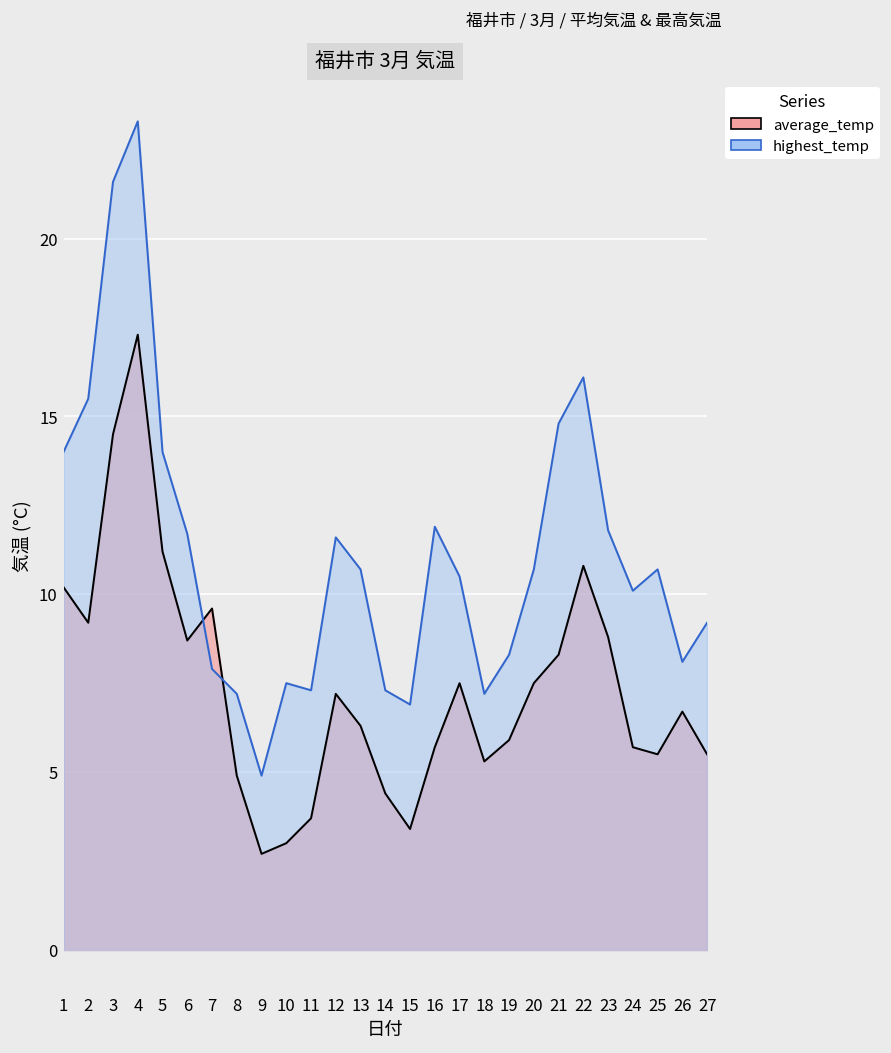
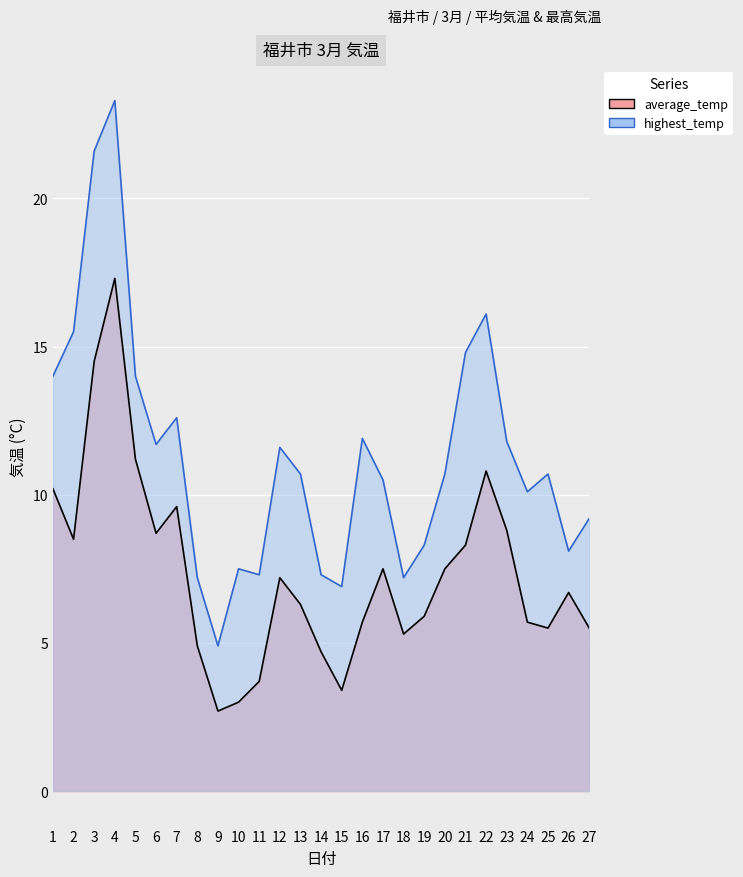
  {
    "average_temp": {
      "1": 10.2,
-     "2": 9.2,
+     "2": 8.5,
      "3": 14.5,
      "4": 17.3,
      "5": 11.2,
      "6": 8.7,
      "7": 9.6,
      "8": 4.9,
      "9": 2.7,
      "10": 3.0,
      "11": 3.7,
      "12": 7.2,
      "13": 6.3,
-     "14": 4.4,
+     "14": 4.7,
      "15": 3.4,
      "16": 5.7,
      "17": 7.5,
      "18": 5.3,
      "19": 5.9,
      "20": 7.5,
      "21": 8.3,
      "22": 10.8,
      "23": 8.8,
      "24": 5.7,
      "25": 5.5,
      "26": 6.7,
      "27": 5.5
    },
    "highest_temp": {
      "1": 14.0,
      "2": 15.5,
      "3": 21.6,
      "4": 23.3,
      "5": 14.0,
      "6": 11.7,
-     "7": 7.9,
+     "7": 12.6,
      "8": 7.2,
      "9": 4.9,
      "10": 7.5,
      "11": 7.3,
      "12": 11.6,
      "13": 10.7,
      "14": 7.3,
      "15": 6.9,
      "16": 11.9,
      "17": 10.5,
      "18": 7.2,
      "19": 8.3,
      "20": 10.7,
      "21": 14.8,
      "22": 16.1,
      "23": 11.8,
      "24": 10.1,
      "25": 10.7,
      "26": 8.1,
      "27": 9.2
    }
  }
